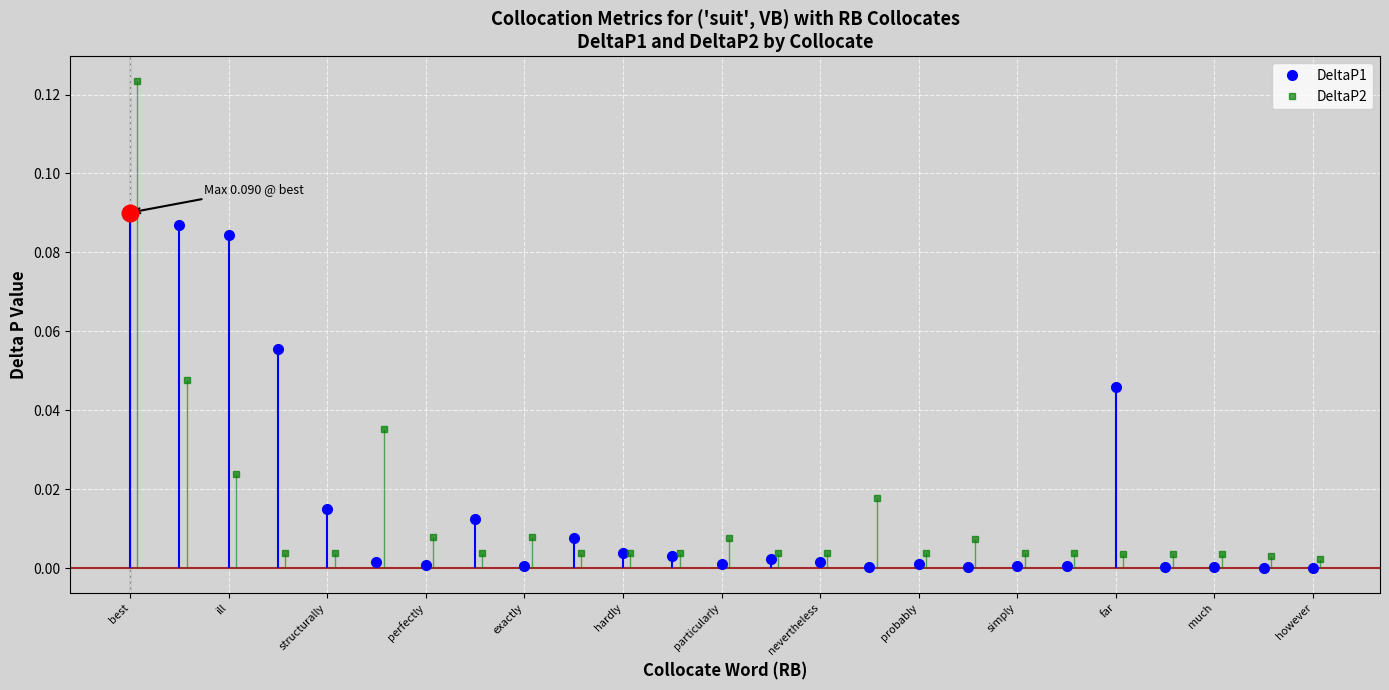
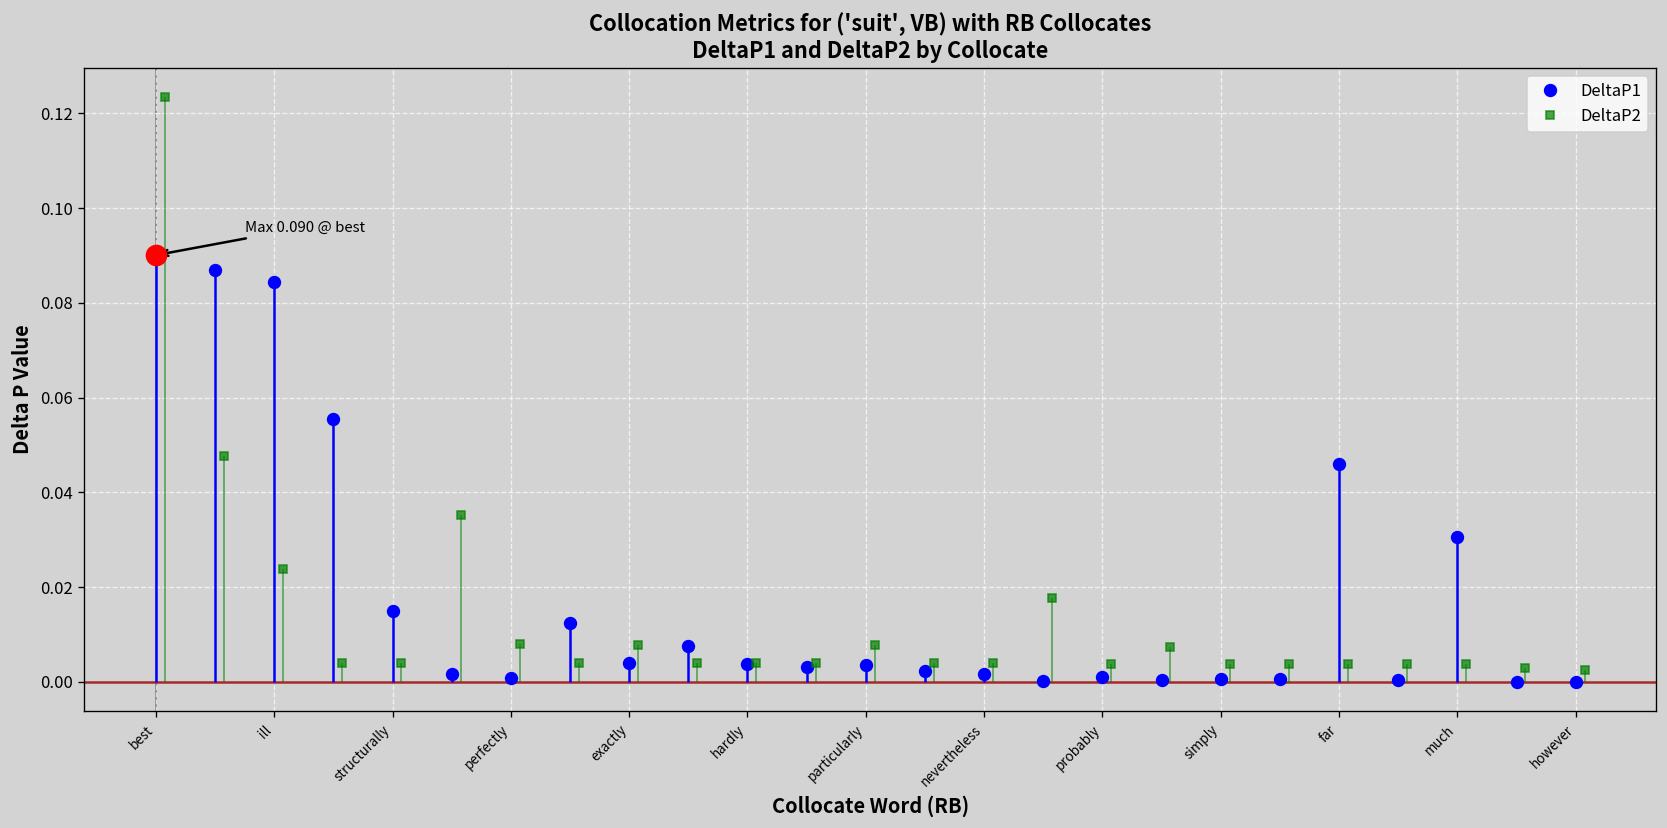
  {
    "DeltaP1": {
      "ill": 0.084,
      "structurally": 0.015,
      "perfectly": 0.001,
-     "exactly": 0.001,
+     "exactly": 0.004,
      "hardly": 0.004,
-     "particularly": 0.001,
+     "particularly": 0.004,
      "nevertheless": 0.002,
      "probably": 0.001,
      "simply": 0.001,
      "far": 0.046,
-     "much": 0.000,
+     "much": 0.031,
      "however": 0.000
    }
  }
